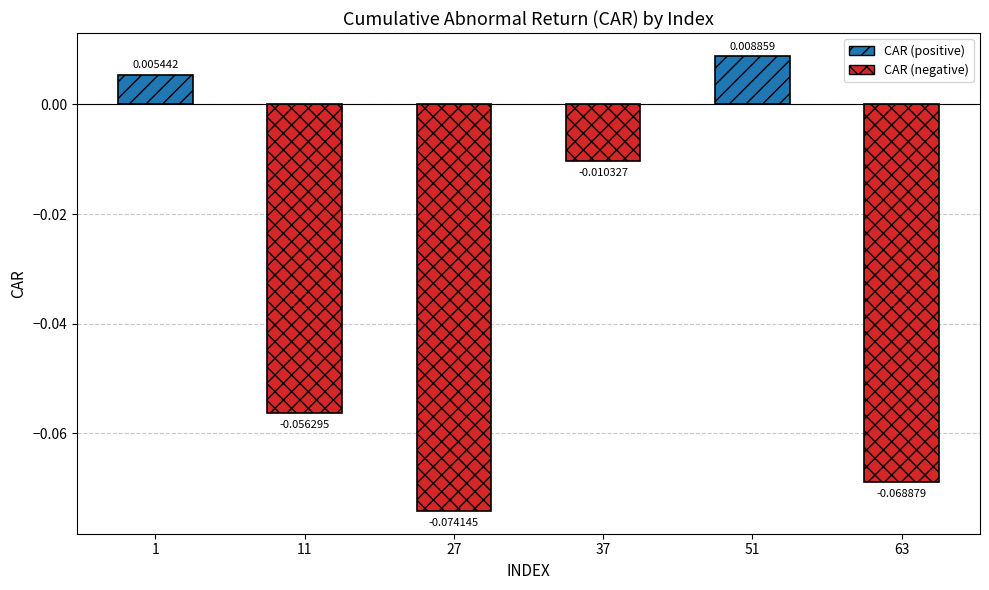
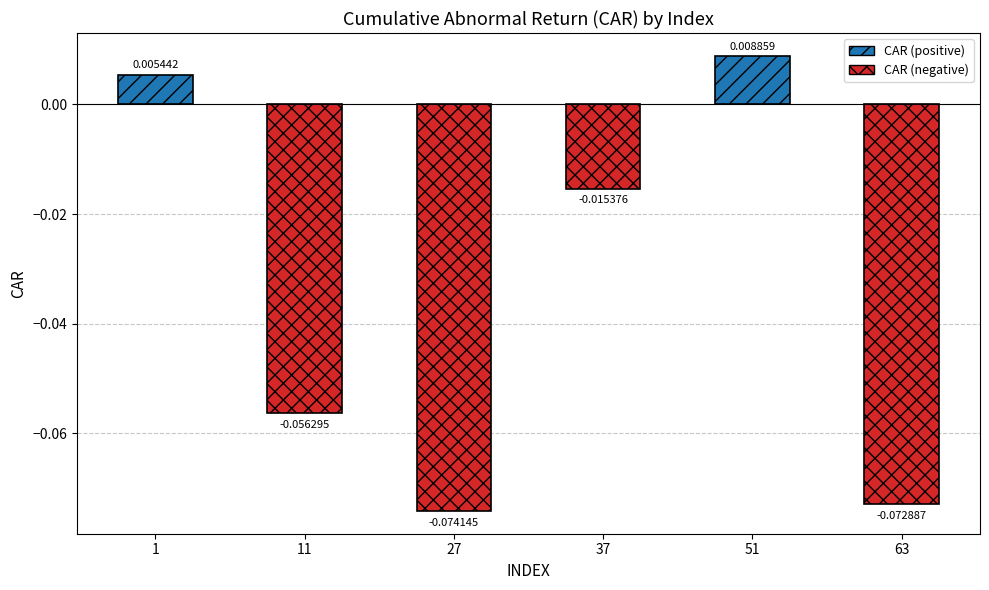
  {
    "1": 0.005442,
    "11": -0.056295,
    "27": -0.074145,
-   "37": -0.010327,
+   "37": -0.015376,
    "51": 0.008859,
-   "63": -0.068879
+   "63": -0.072887
  }
